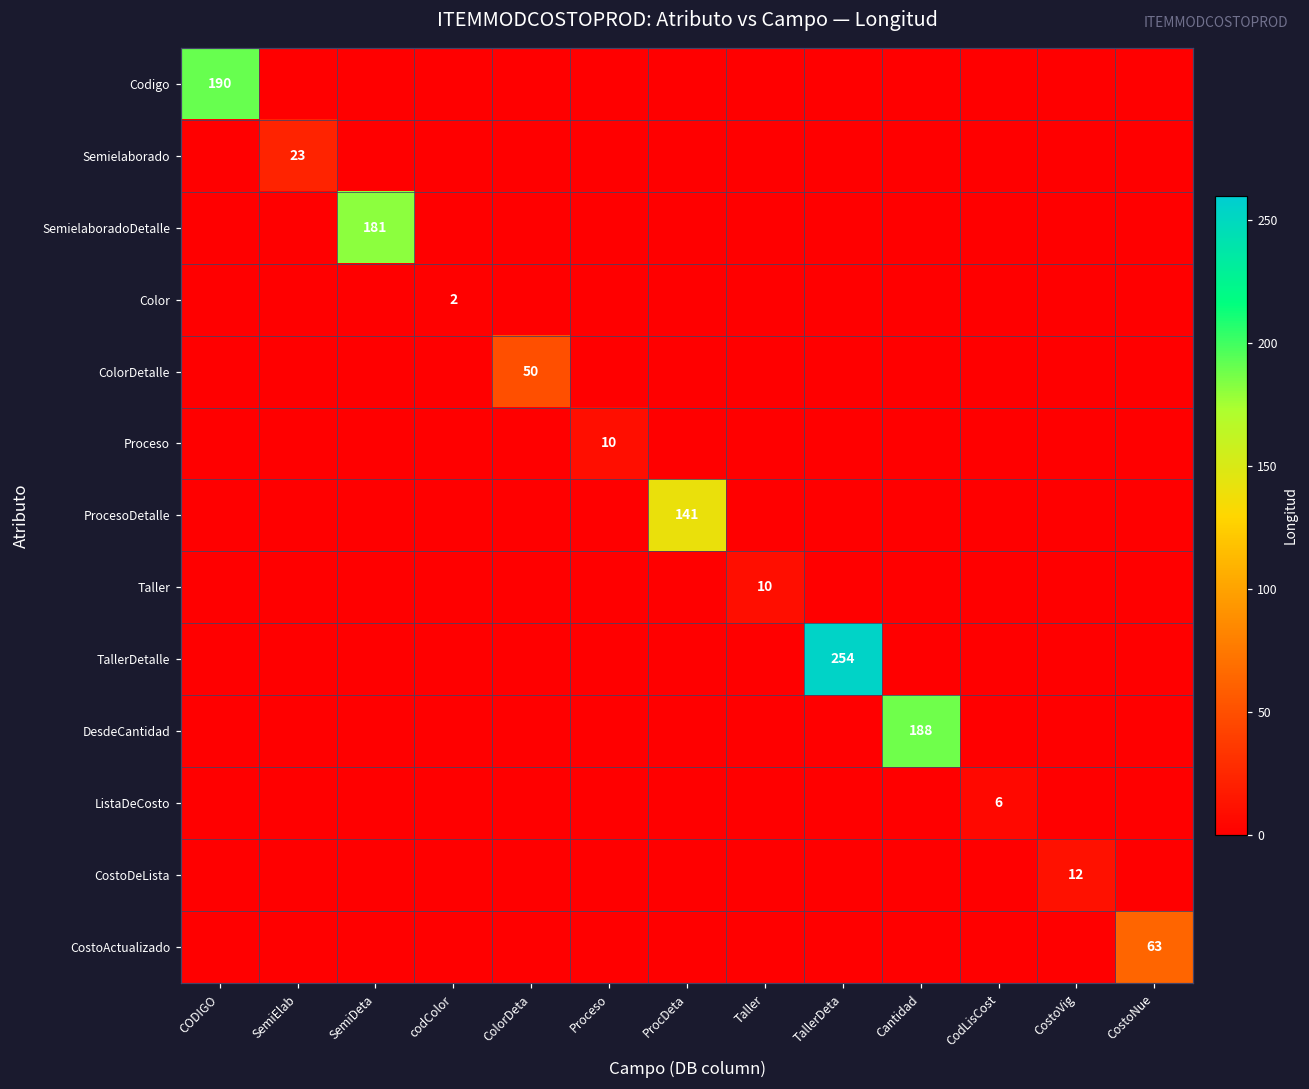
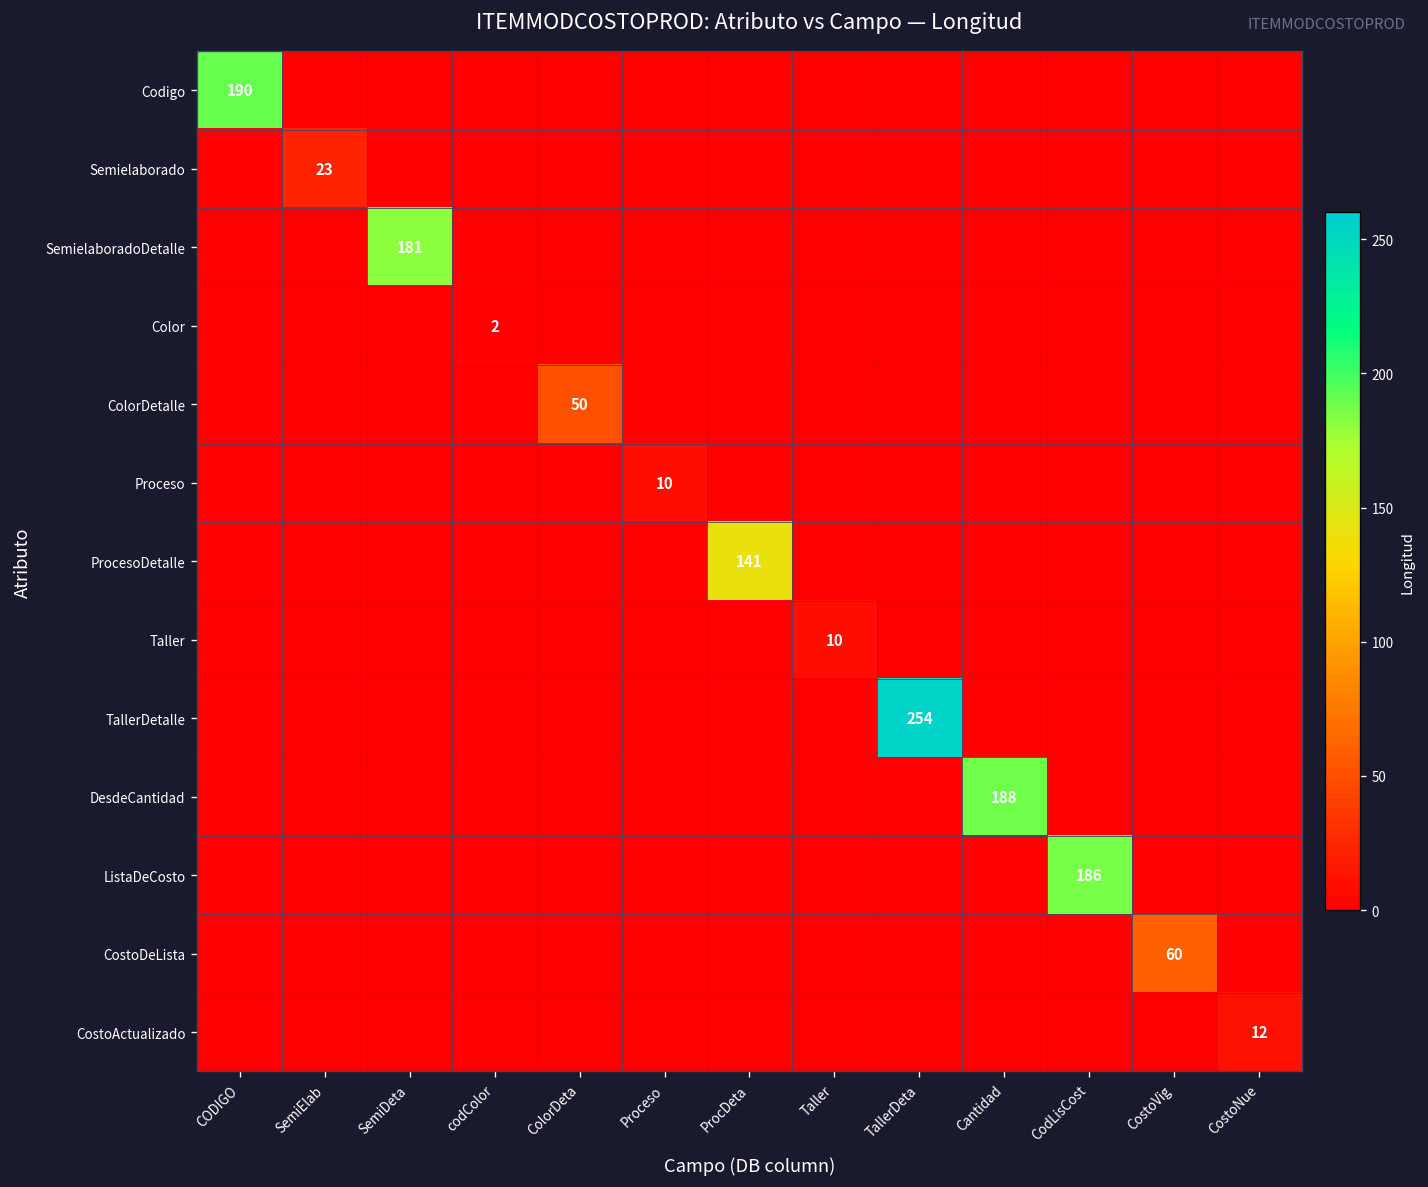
  {
    "Codigo": {
      "CODIGO": 190
    },
    "Semielaborado": {
      "SemiElab": 23
    },
    "SemielaboradoDetalle": {
      "SemiDeta": 181
    },
    "Color": {
      "codColor": 2
    },
    "ColorDetalle": {
      "ColorDeta": 50
    },
    "Proceso": {
      "Proceso": 10
    },
    "ProcesoDetalle": {
      "ProcDeta": 141
    },
    "Taller": {
      "Taller": 10
    },
    "TallerDetalle": {
      "TallerDeta": 254
    },
    "DesdeCantidad": {
      "Cantidad": 188
    },
    "ListaDeCosto": {
-     "CodLisCost": 6
+     "CodLisCost": 186
    },
    "CostoDeLista": {
-     "CostoVig": 12
+     "CostoVig": 60
    },
    "CostoActualizado": {
-     "CostoNue": 63
+     "CostoNue": 12
    }
  }
